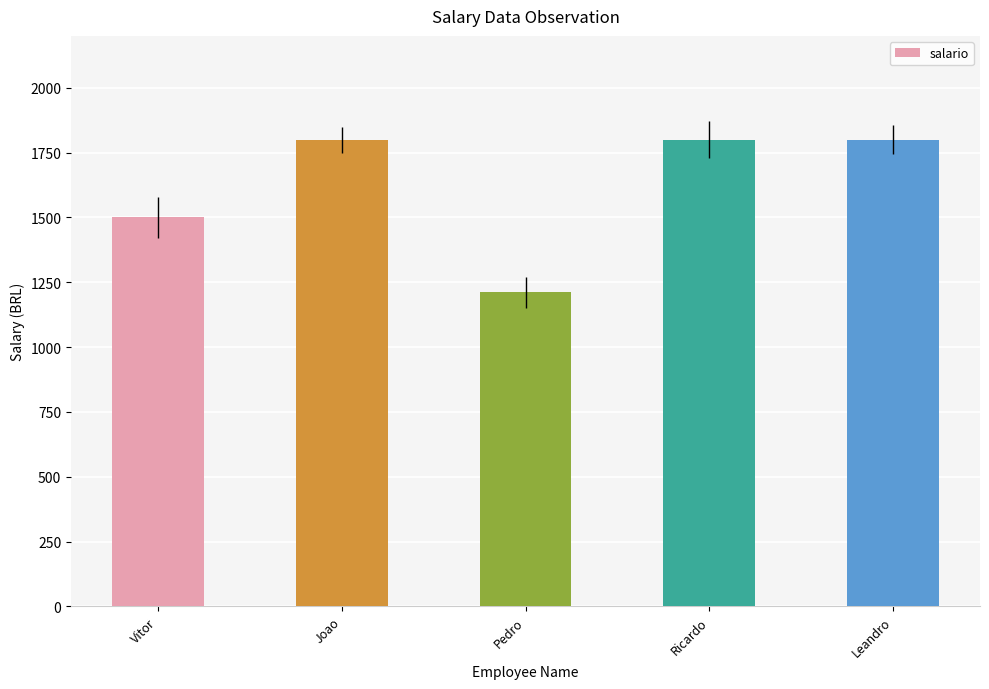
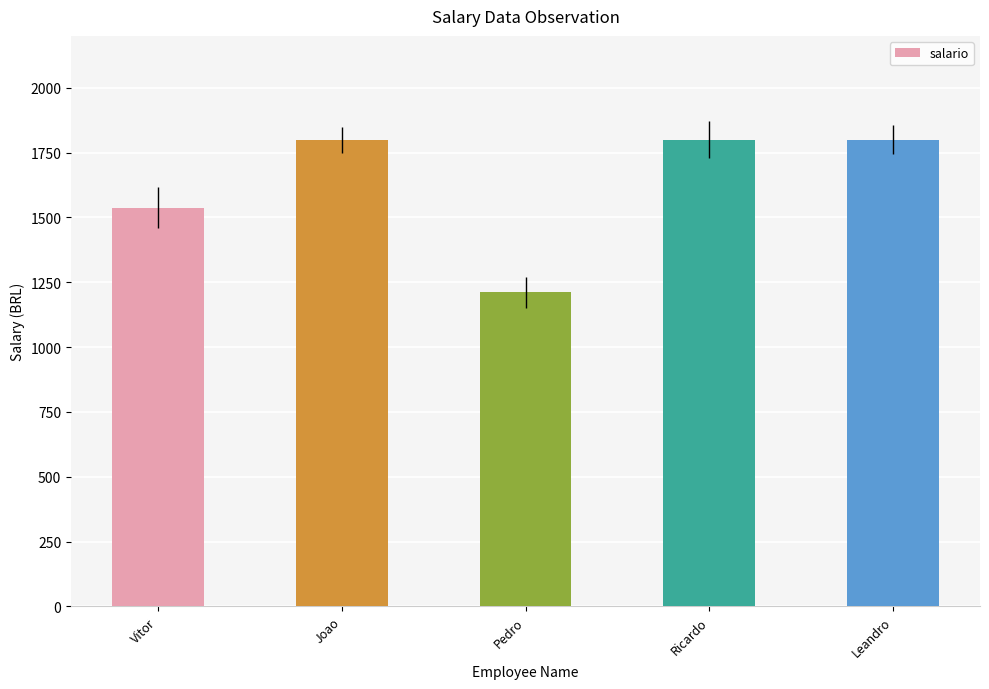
  {
-   "Vitor": 1500,
+   "Vitor": 1540,
    "Joao": 1800,
    "Pedro": 1210,
    "Ricardo": 1800,
    "Leandro": 1800
  }
